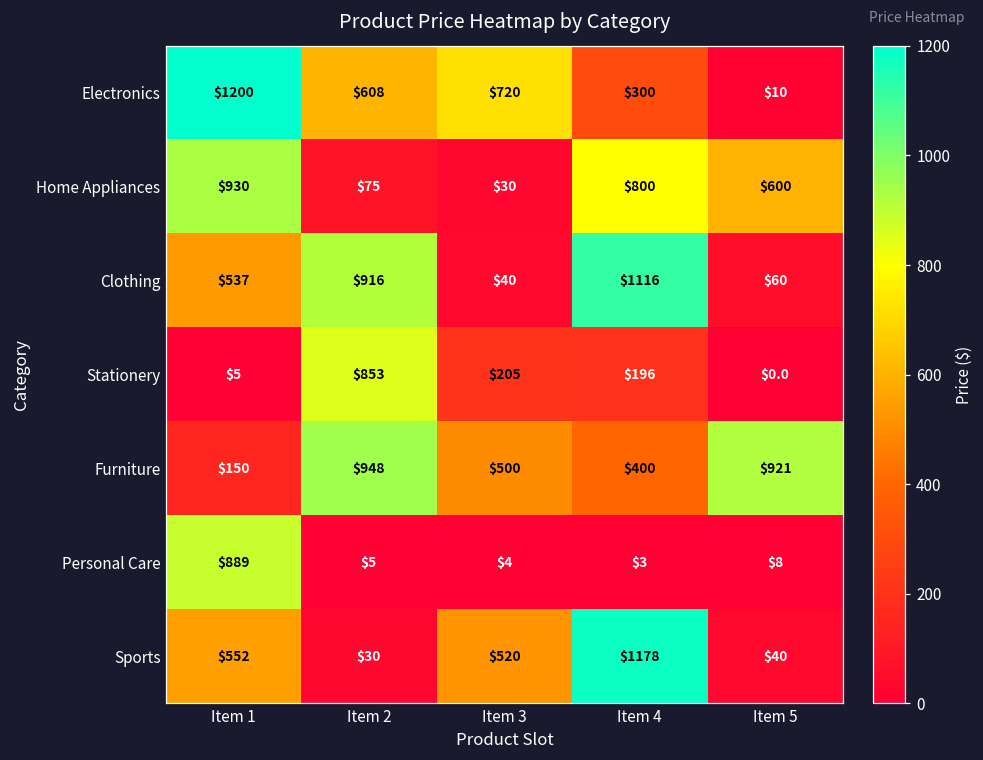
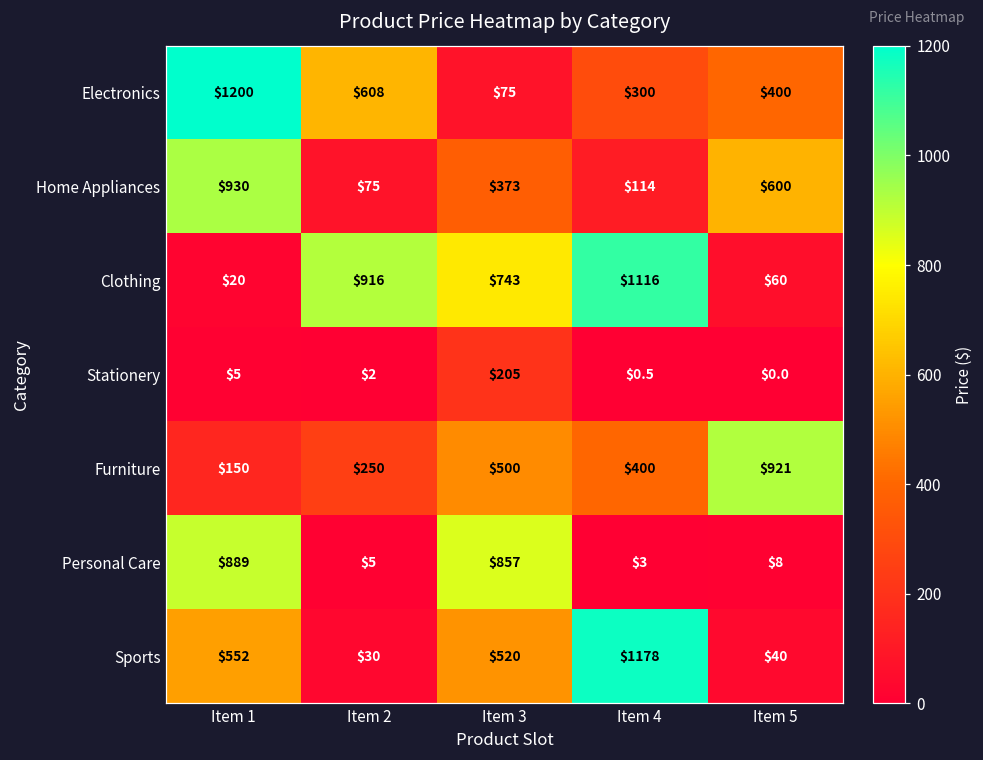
  {
    "Electronics": {
      "Item 1": "$1200",
      "Item 2": "$608",
-     "Item 3": "$720",
+     "Item 3": "$75",
      "Item 4": "$300",
-     "Item 5": "$10"
+     "Item 5": "$400"
    },
    "Home Appliances": {
      "Item 1": "$930",
      "Item 2": "$75",
-     "Item 3": "$30",
-     "Item 4": "$800",
+     "Item 3": "$373",
+     "Item 4": "$114",
      "Item 5": "$600"
    },
    "Clothing": {
-     "Item 1": "$537",
+     "Item 1": "$20",
      "Item 2": "$916",
-     "Item 3": "$40",
+     "Item 3": "$743",
      "Item 4": "$1116",
      "Item 5": "$60"
    },
    "Stationery": {
      "Item 1": "$5",
-     "Item 2": "$853",
+     "Item 2": "$2",
      "Item 3": "$205",
-     "Item 4": "$196",
+     "Item 4": "$0.5",
      "Item 5": "$0.0"
    },
    "Furniture": {
      "Item 1": "$150",
-     "Item 2": "$948",
+     "Item 2": "$250",
      "Item 3": "$500",
      "Item 4": "$400",
      "Item 5": "$921"
    },
    "Personal Care": {
      "Item 1": "$889",
      "Item 2": "$5",
-     "Item 3": "$4",
+     "Item 3": "$857",
      "Item 4": "$3",
      "Item 5": "$8"
    },
    "Sports": {
      "Item 1": "$552",
      "Item 2": "$30",
      "Item 3": "$520",
      "Item 4": "$1178",
      "Item 5": "$40"
    }
  }
